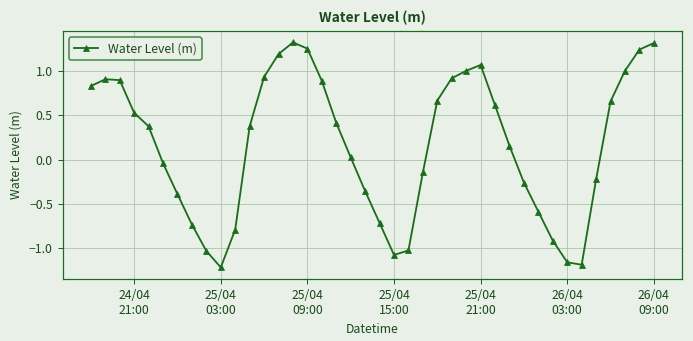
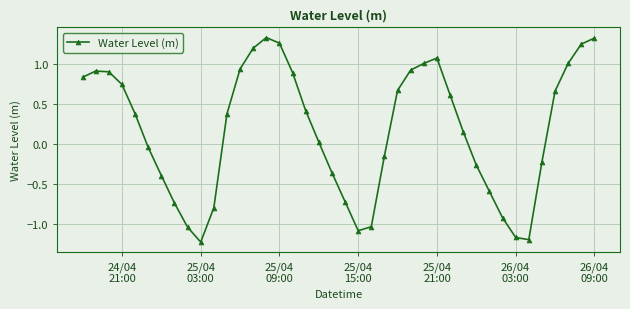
  {
-   "24/04 21:00": 0.5,
+   "24/04 21:00": 0.7,
    "25/04 03:00": -1.2,
    "25/04 09:00": 1.3,
    "25/04 15:00": -1.1,
    "25/04 21:00": 1.1,
    "26/04 03:00": -1.2,
    "26/04 09:00": 1.3
  }
